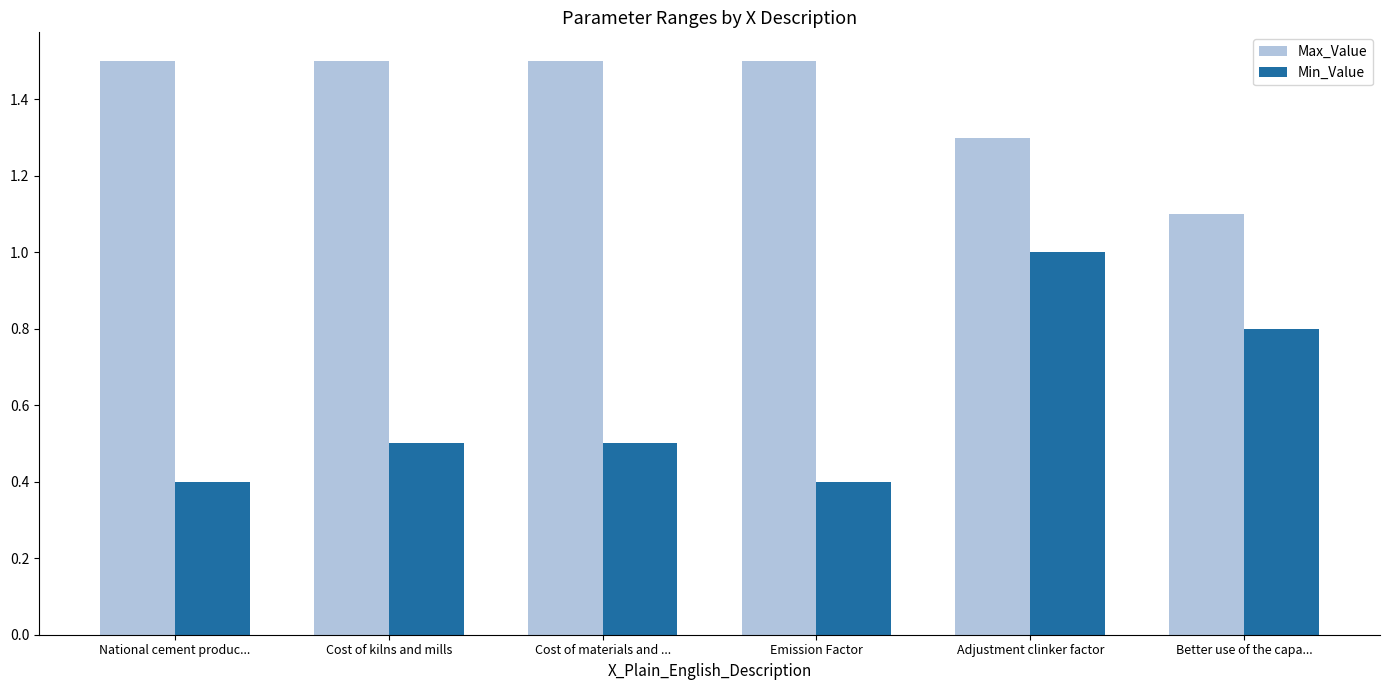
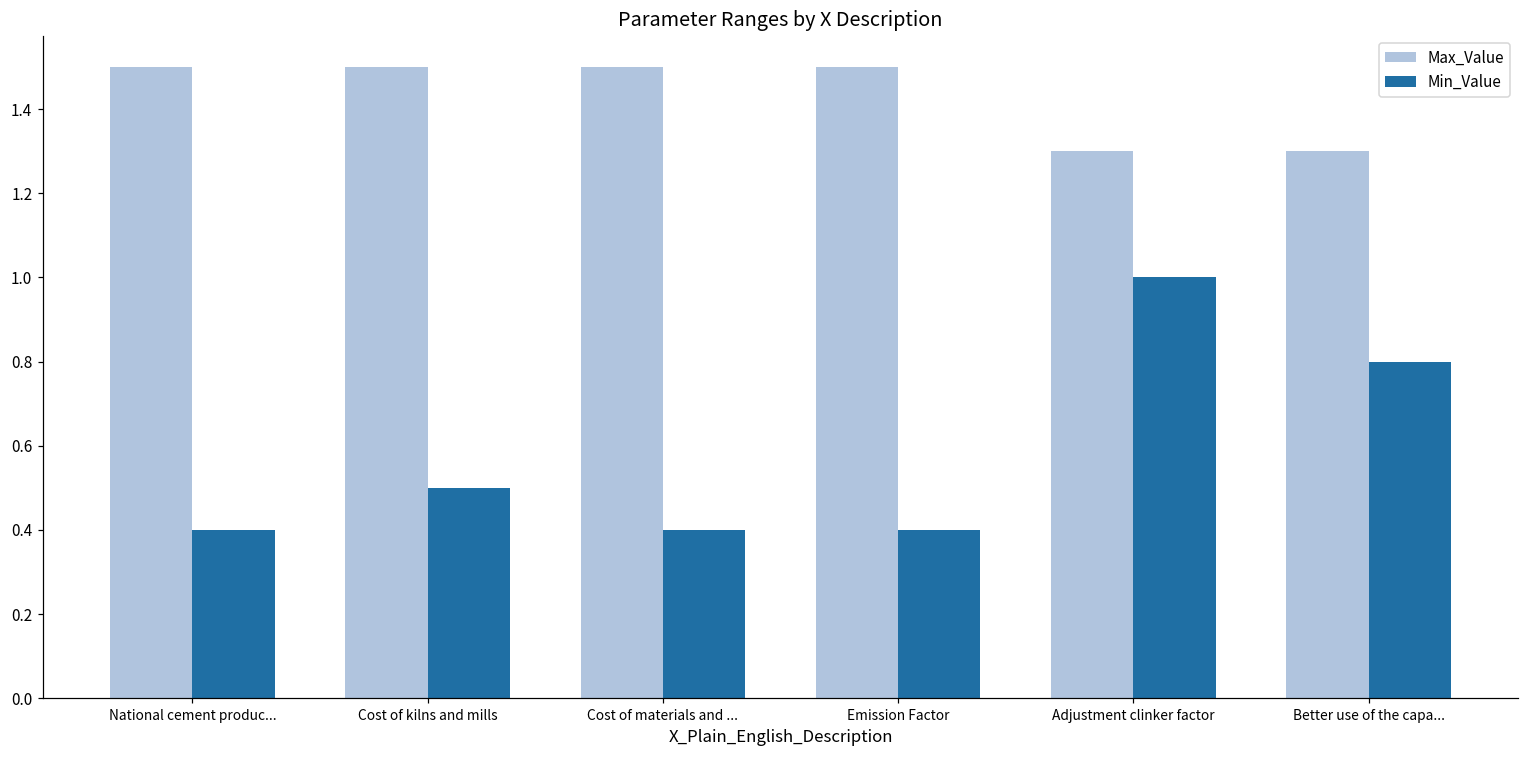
  {
    "Max_Value": {
      "National cement produc...": 1.5,
      "Cost of kilns and mills": 1.5,
      "Cost of materials and ...": 1.5,
      "Emission Factor": 1.5,
      "Adjustment clinker factor": 1.3,
-     "Better use of the capa...": 1.1
+     "Better use of the capa...": 1.3
    },
    "Min_Value": {
      "National cement produc...": 0.4,
      "Cost of kilns and mills": 0.5,
-     "Cost of materials and ...": 0.5,
+     "Cost of materials and ...": 0.4,
      "Emission Factor": 0.4,
      "Adjustment clinker factor": 1.0,
      "Better use of the capa...": 0.8
    }
  }
